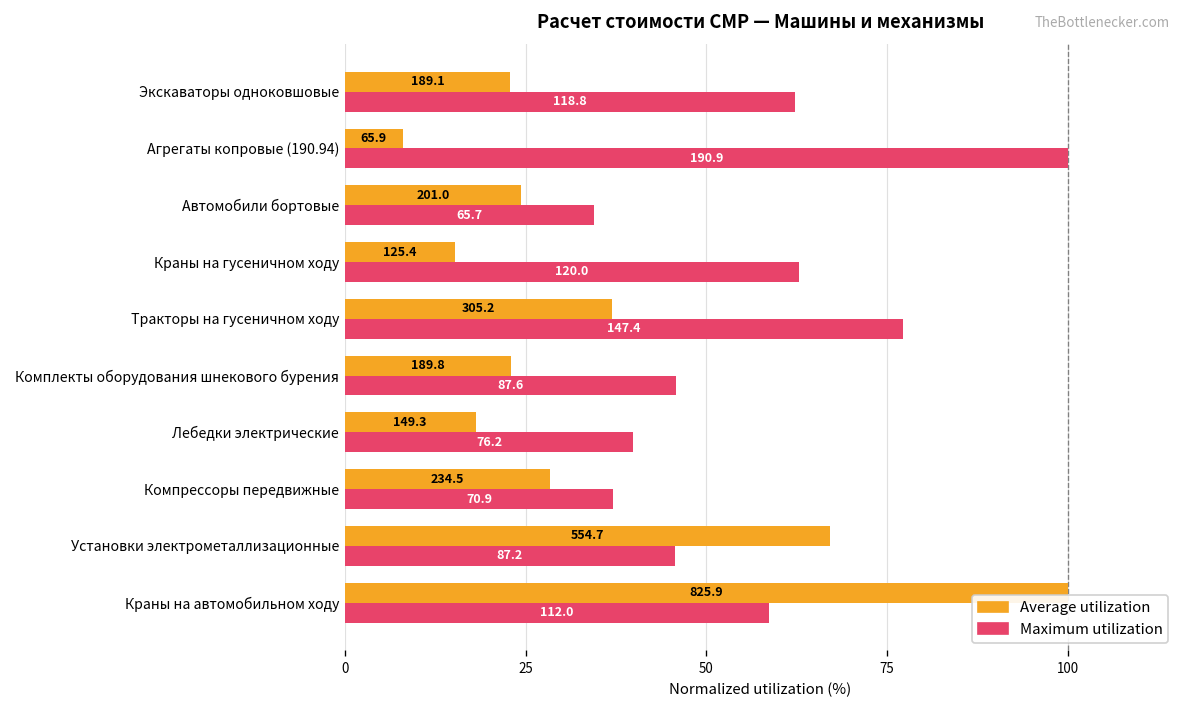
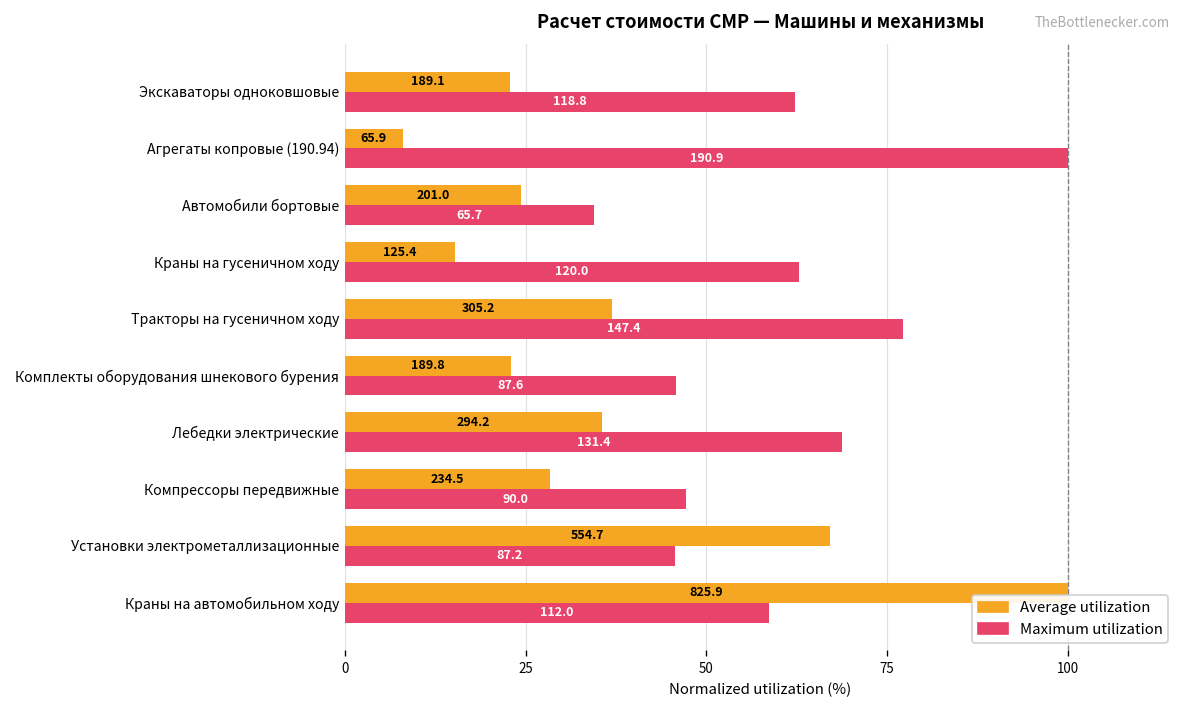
  {
    "Average utilization": {
-     "Лебедки электрические": 149.3
+     "Лебедки электрические": 294.2
    },
    "Maximum utilization": {
-     "Лебедки электрические": 76.2,
-     "Компрессоры передвижные": 70.9
+     "Лебедки электрические": 131.4,
+     "Компрессоры передвижные": 90.0
    }
  }
